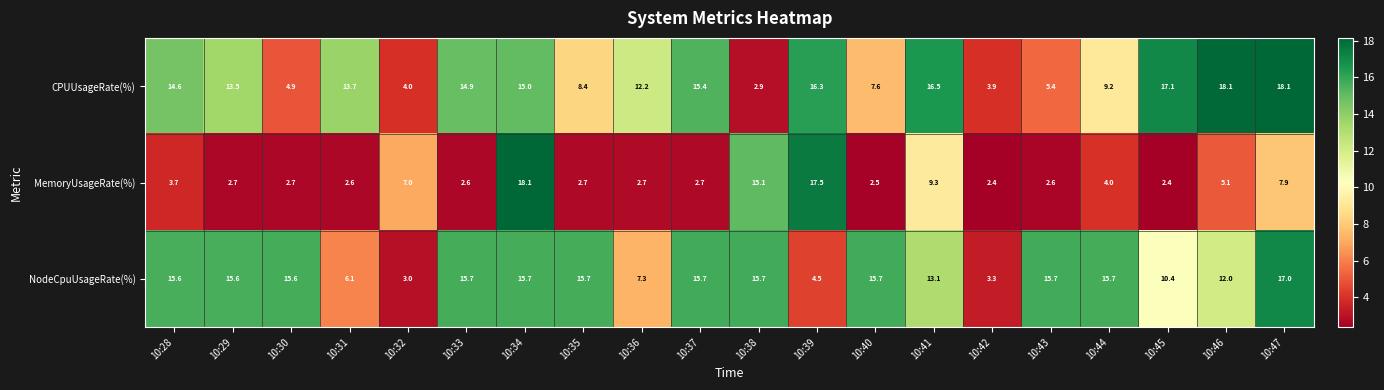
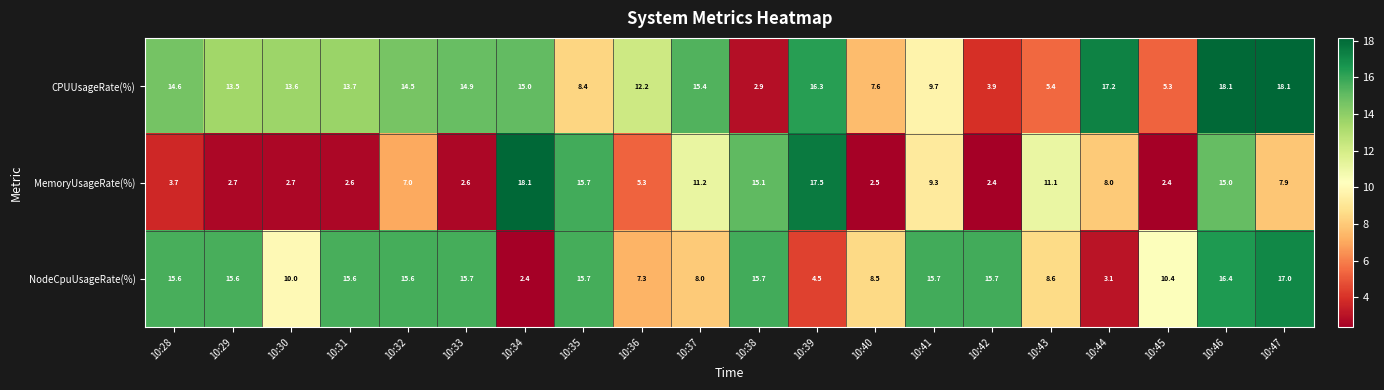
  {
    "CPUUsageRate(%)": {
      "10:28": 14.6,
      "10:29": 13.5,
-     "10:30": 4.9,
+     "10:30": 13.6,
      "10:31": 13.7,
-     "10:32": 4.0,
+     "10:32": 14.5,
      "10:33": 14.9,
      "10:34": 15.0,
      "10:35": 8.4,
      "10:36": 12.2,
      "10:37": 15.4,
      "10:38": 2.9,
      "10:39": 16.3,
      "10:40": 7.6,
-     "10:41": 16.5,
+     "10:41": 9.7,
      "10:42": 3.9,
      "10:43": 5.4,
-     "10:44": 9.2,
-     "10:45": 17.1,
+     "10:44": 17.2,
+     "10:45": 5.3,
      "10:46": 18.1,
      "10:47": 18.1
    },
    "MemoryUsageRate(%)": {
      "10:28": 3.7,
      "10:29": 2.7,
      "10:30": 2.7,
      "10:31": 2.6,
      "10:32": 7.0,
      "10:33": 2.6,
      "10:34": 18.1,
-     "10:35": 2.7,
-     "10:36": 2.7,
-     "10:37": 2.7,
+     "10:35": 15.7,
+     "10:36": 5.3,
+     "10:37": 11.2,
      "10:38": 15.1,
      "10:39": 17.5,
      "10:40": 2.5,
      "10:41": 9.3,
      "10:42": 2.4,
-     "10:43": 2.6,
-     "10:44": 4.0,
+     "10:43": 11.1,
+     "10:44": 8.0,
      "10:45": 2.4,
-     "10:46": 5.1,
+     "10:46": 15.0,
      "10:47": 7.9
    },
    "NodeCpuUsageRate(%)": {
      "10:28": 15.6,
      "10:29": 15.6,
-     "10:30": 15.6,
-     "10:31": 6.1,
-     "10:32": 3.0,
+     "10:30": 10.0,
+     "10:31": 15.6,
+     "10:32": 15.6,
      "10:33": 15.7,
-     "10:34": 15.7,
+     "10:34": 2.4,
      "10:35": 15.7,
      "10:36": 7.3,
-     "10:37": 15.7,
+     "10:37": 8.0,
      "10:38": 15.7,
      "10:39": 4.5,
-     "10:40": 15.7,
-     "10:41": 13.1,
-     "10:42": 3.3,
-     "10:43": 15.7,
-     "10:44": 15.7,
+     "10:40": 8.5,
+     "10:41": 15.7,
+     "10:42": 15.7,
+     "10:43": 8.6,
+     "10:44": 3.1,
      "10:45": 10.4,
-     "10:46": 12.0,
+     "10:46": 16.4,
      "10:47": 17.0
    }
  }
